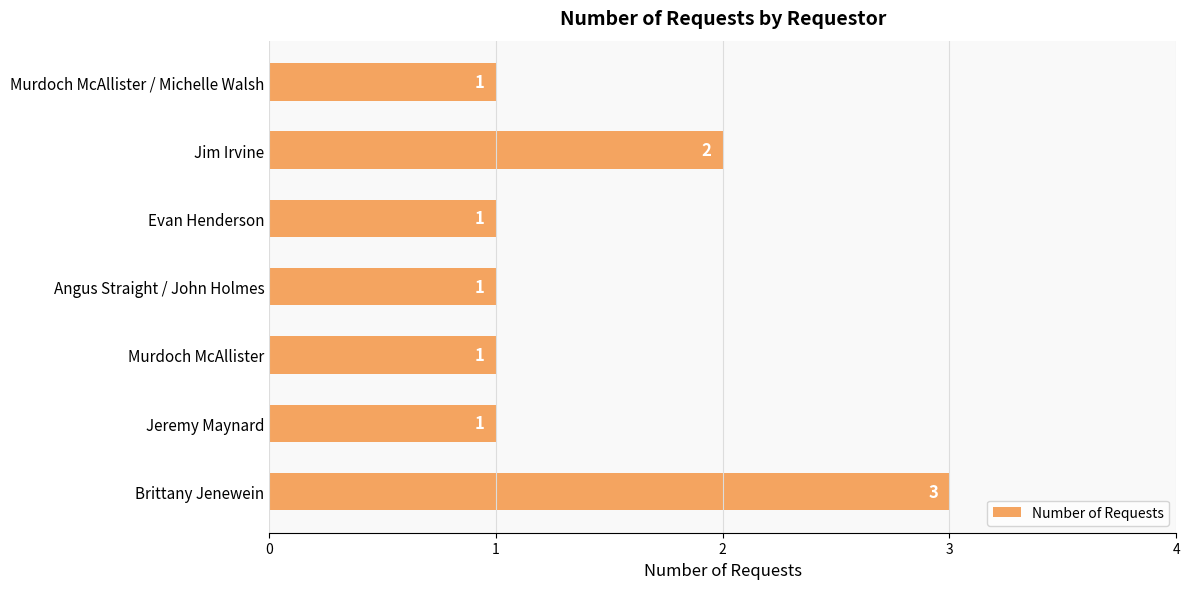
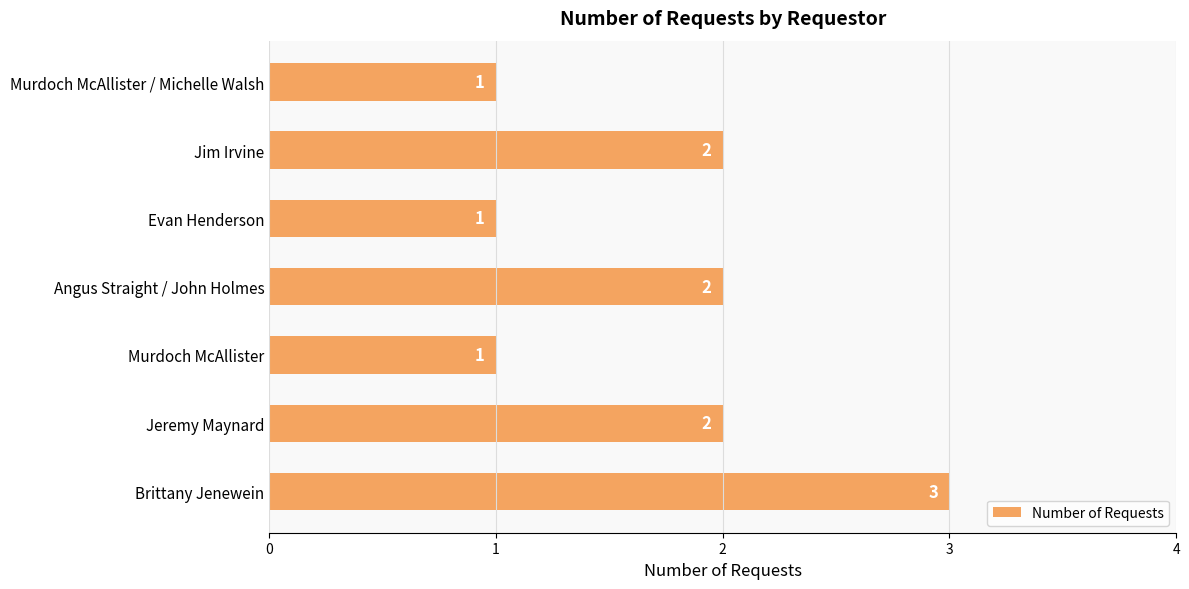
  {
    "Murdoch McAllister / Michelle Walsh": 1,
    "Jim Irvine": 2,
    "Evan Henderson": 1,
-   "Angus Straight / John Holmes": 1,
+   "Angus Straight / John Holmes": 2,
    "Murdoch McAllister": 1,
-   "Jeremy Maynard": 1,
+   "Jeremy Maynard": 2,
    "Brittany Jenewein": 3
  }
